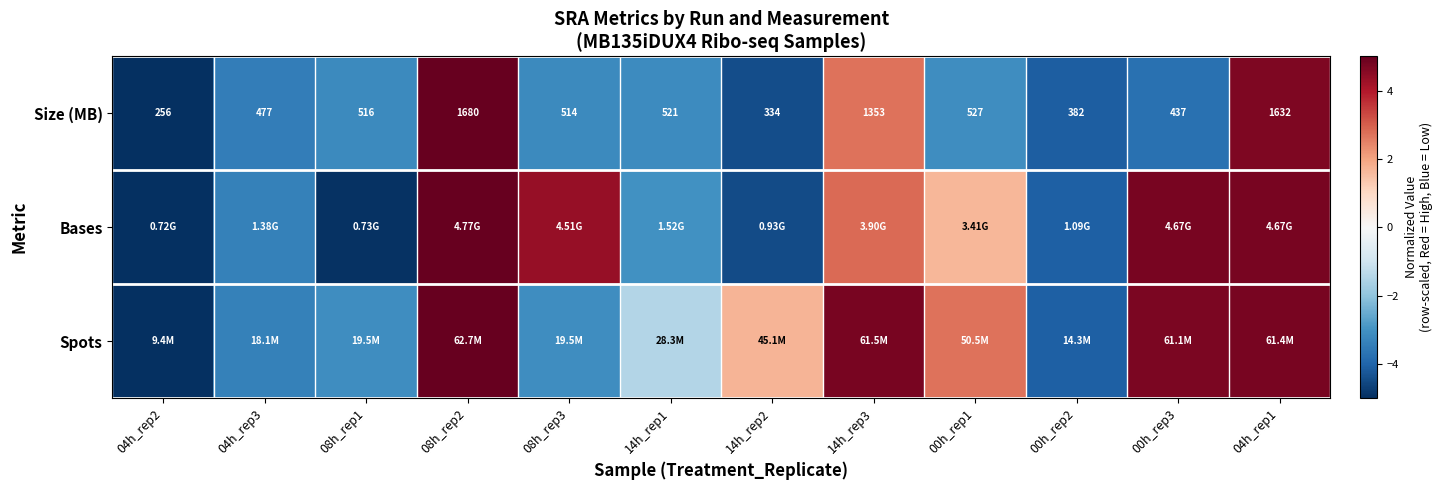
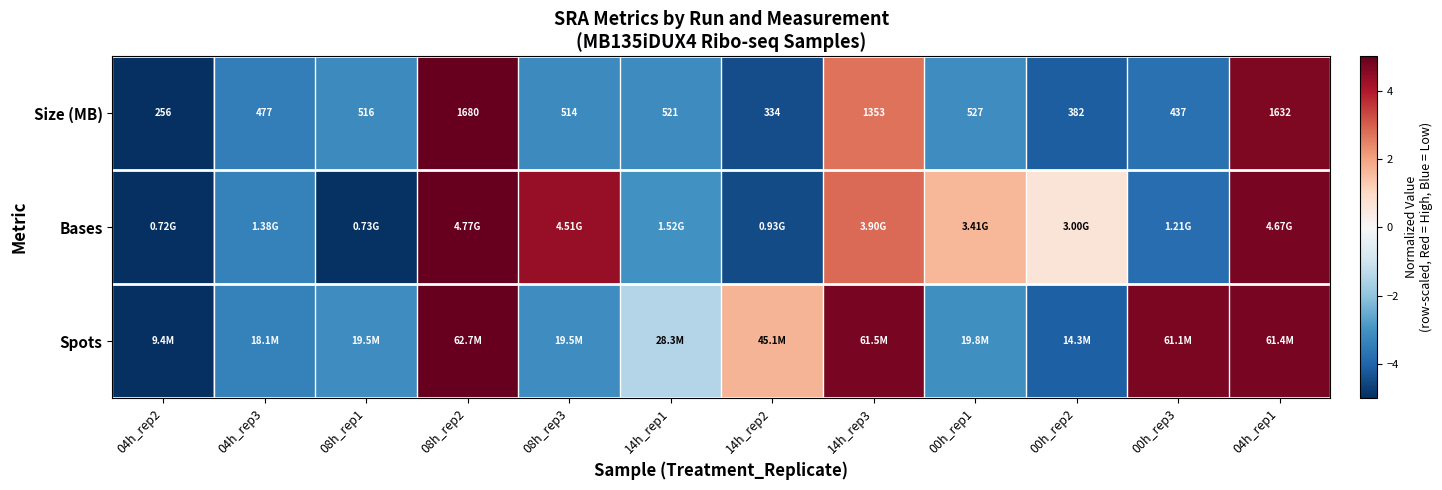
  {
    "Size (MB)": {
      "04h_rep2": "256",
      "04h_rep3": "477",
      "08h_rep1": "516",
      "08h_rep2": "1680",
      "08h_rep3": "514",
      "14h_rep1": "521",
      "14h_rep2": "334",
      "14h_rep3": "1353",
      "00h_rep1": "527",
      "00h_rep2": "382",
      "00h_rep3": "437",
      "04h_rep1": "1632"
    },
    "Bases": {
      "04h_rep2": "0.72G",
      "04h_rep3": "1.38G",
      "08h_rep1": "0.73G",
      "08h_rep2": "4.77G",
      "08h_rep3": "4.51G",
      "14h_rep1": "1.52G",
      "14h_rep2": "0.93G",
      "14h_rep3": "3.90G",
      "00h_rep1": "3.41G",
-     "00h_rep2": "1.09G",
-     "00h_rep3": "4.67G",
+     "00h_rep2": "3.00G",
+     "00h_rep3": "1.21G",
      "04h_rep1": "4.67G"
    },
    "Spots": {
      "04h_rep2": "9.4M",
      "04h_rep3": "18.1M",
      "08h_rep1": "19.5M",
      "08h_rep2": "62.7M",
      "08h_rep3": "19.5M",
      "14h_rep1": "28.3M",
      "14h_rep2": "45.1M",
      "14h_rep3": "61.5M",
-     "00h_rep1": "50.5M",
+     "00h_rep1": "19.8M",
      "00h_rep2": "14.3M",
      "00h_rep3": "61.1M",
      "04h_rep1": "61.4M"
    }
  }
